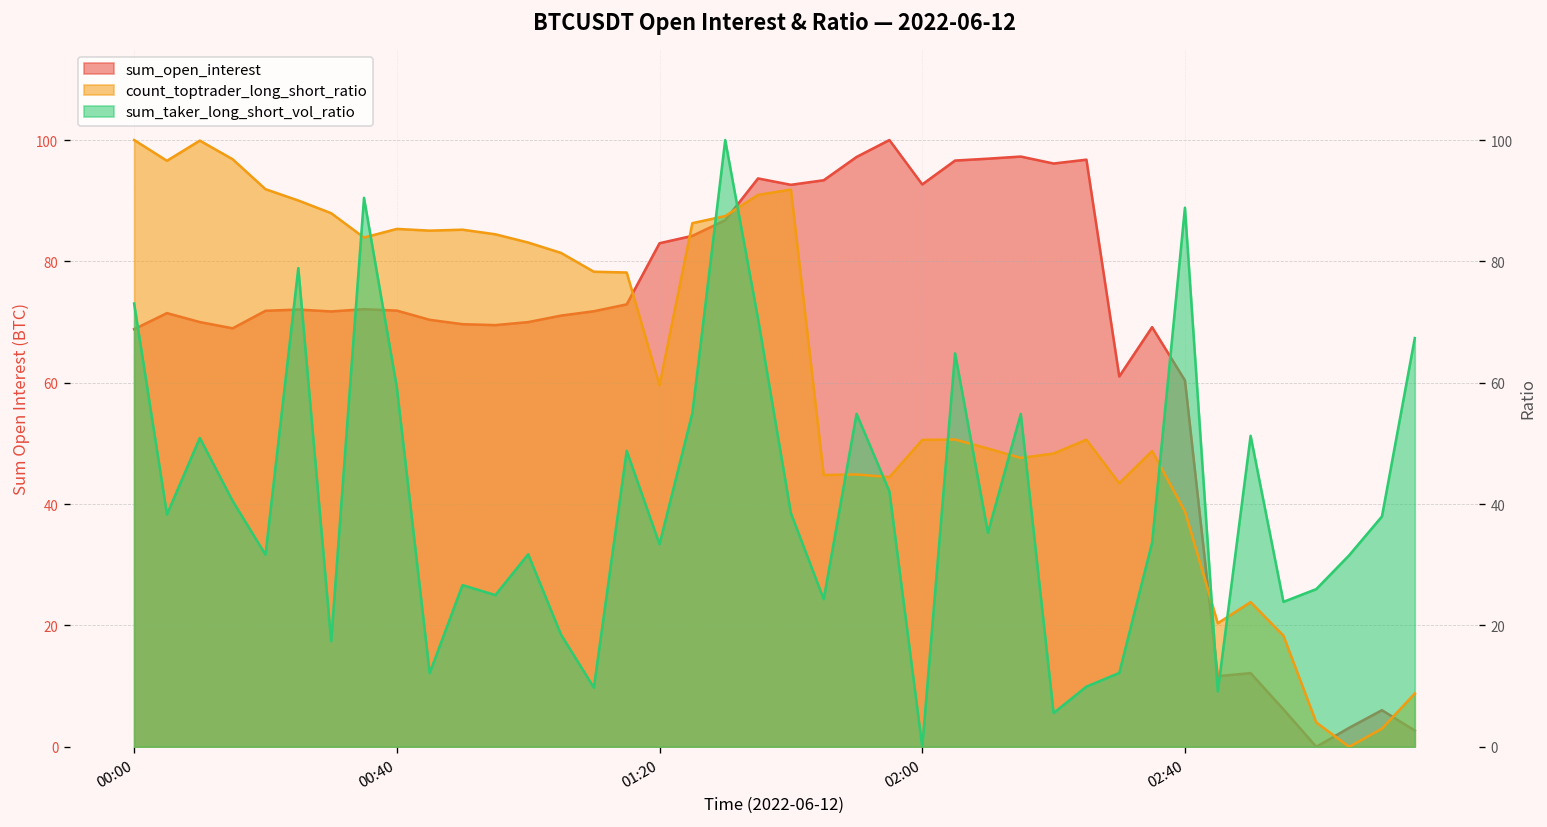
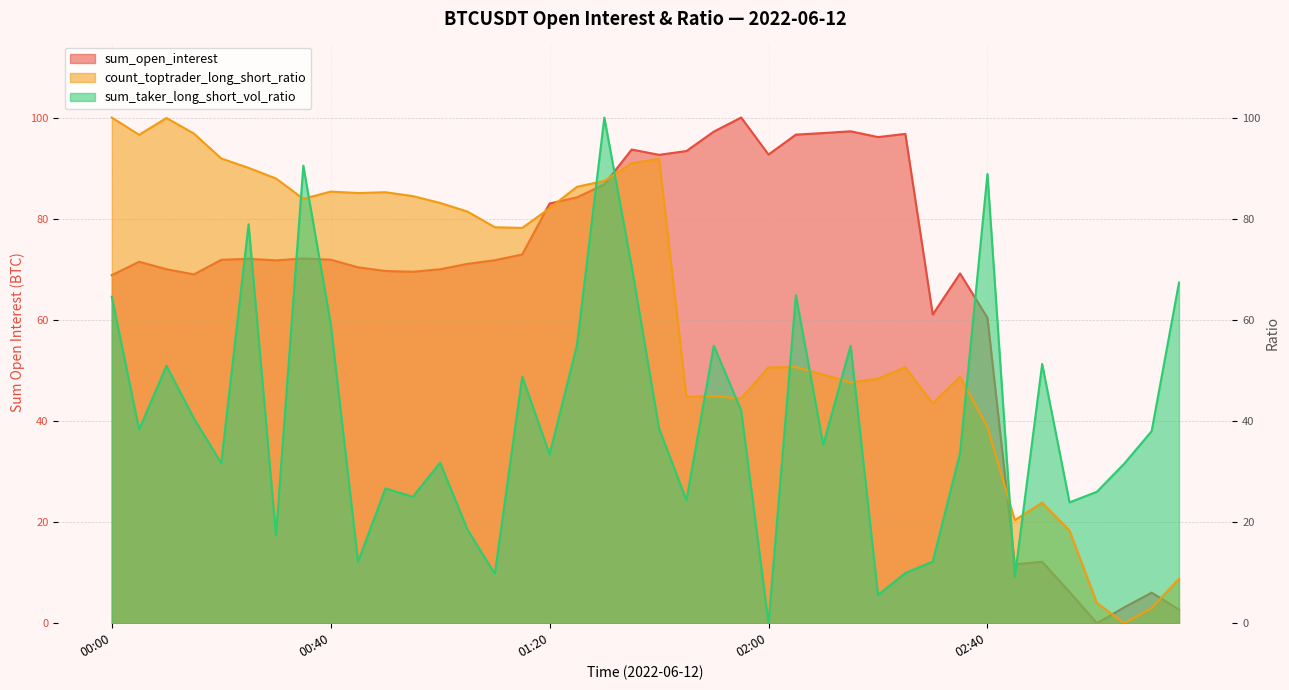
  {
    "sum_open_interest": {
      "00:00": 69,
      "00:40": 72,
      "01:20": 83,
      "02:00": 93,
      "02:40": 60
    },
    "count_toptrader_long_short_ratio": {
      "00:00": 100,
      "00:40": 85,
-     "01:20": 60,
+     "01:20": 82,
      "02:00": 51,
      "02:40": 39
    },
    "sum_taker_long_short_vol_ratio": {
-     "00:00": 73,
+     "00:00": 65,
      "00:40": 59,
      "01:20": 33,
      "02:00": 0,
      "02:40": 89
    }
  }
